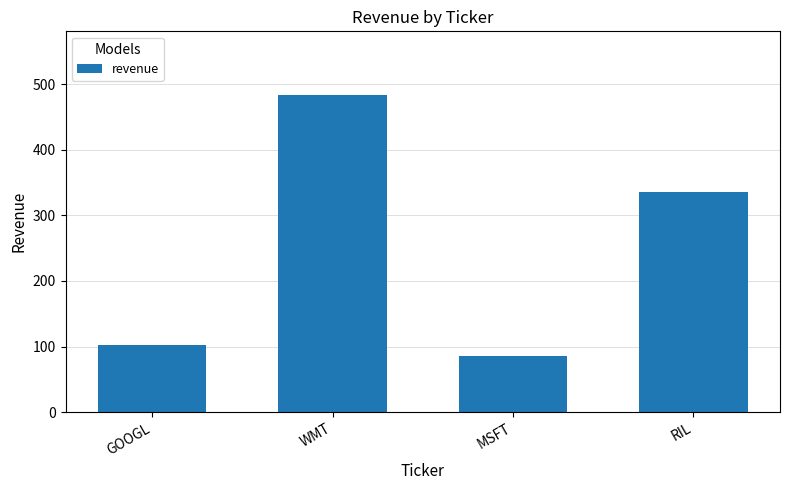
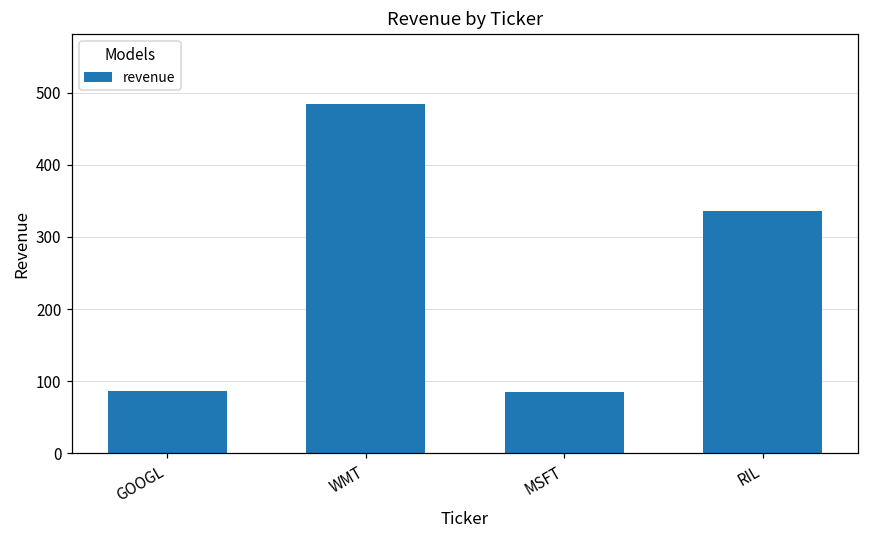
  {
-   "GOOGL": 100,
+   "GOOGL": 90,
    "WMT": 480,
    "MSFT": 90,
    "RIL": 340
  }
